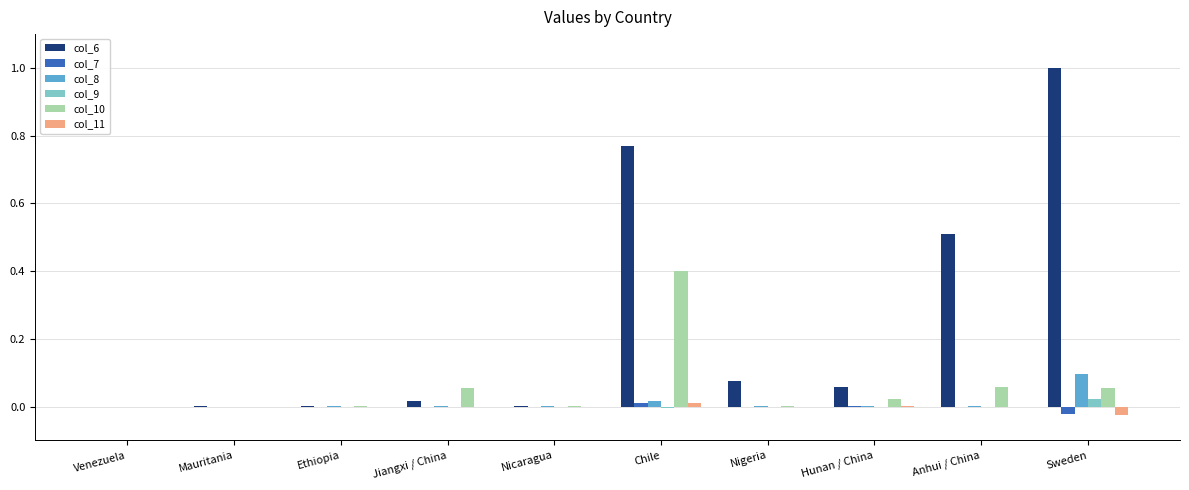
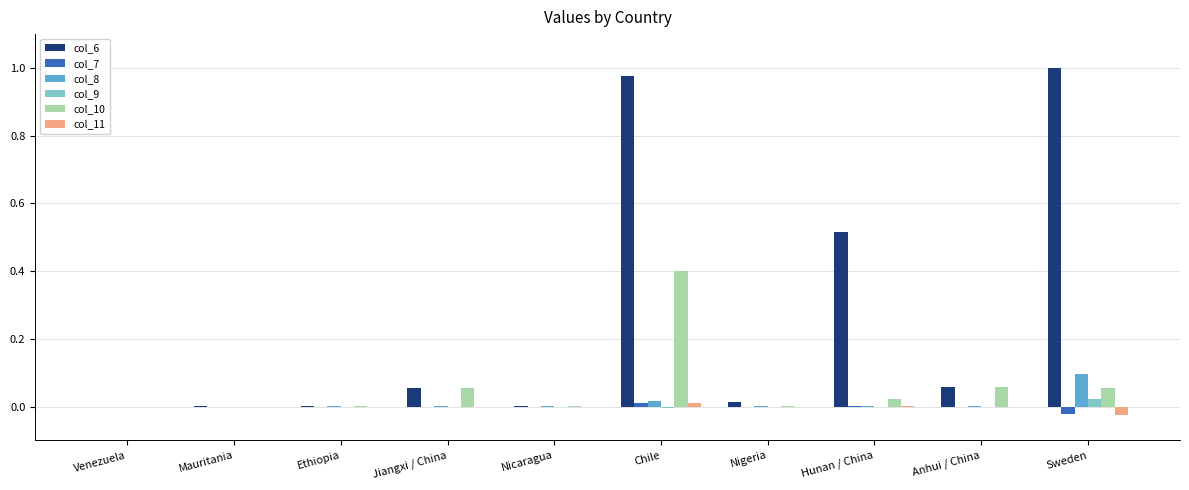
  {
    "col_6": {
      "Venezuela": 0.00,
-     "Jiangxi / China": 0.02,
-     "Chile": 0.77,
-     "Nigeria": 0.08,
-     "Hunan / China": 0.06,
-     "Anhui / China": 0.51,
+     "Jiangxi / China": 0.05,
+     "Chile": 0.98,
+     "Nigeria": 0.01,
+     "Hunan / China": 0.51,
+     "Anhui / China": 0.06,
      "Sweden": 1.00
    },
    "col_7": {
      "Venezuela": 0.00,
      "Jiangxi / China": 0.00,
      "Nicaragua": 0.00,
      "Chile": 0.01,
      "Anhui / China": 0.00,
      "Sweden": -0.02
    },
    "col_11": {
      "Venezuela": 0.00,
      "Mauritania": 0.00,
      "Ethiopia": 0.00,
      "Jiangxi / China": 0.00,
      "Nicaragua": 0.00,
      "Chile": 0.01,
      "Anhui / China": 0.00,
      "Sweden": -0.02
    }
  }
